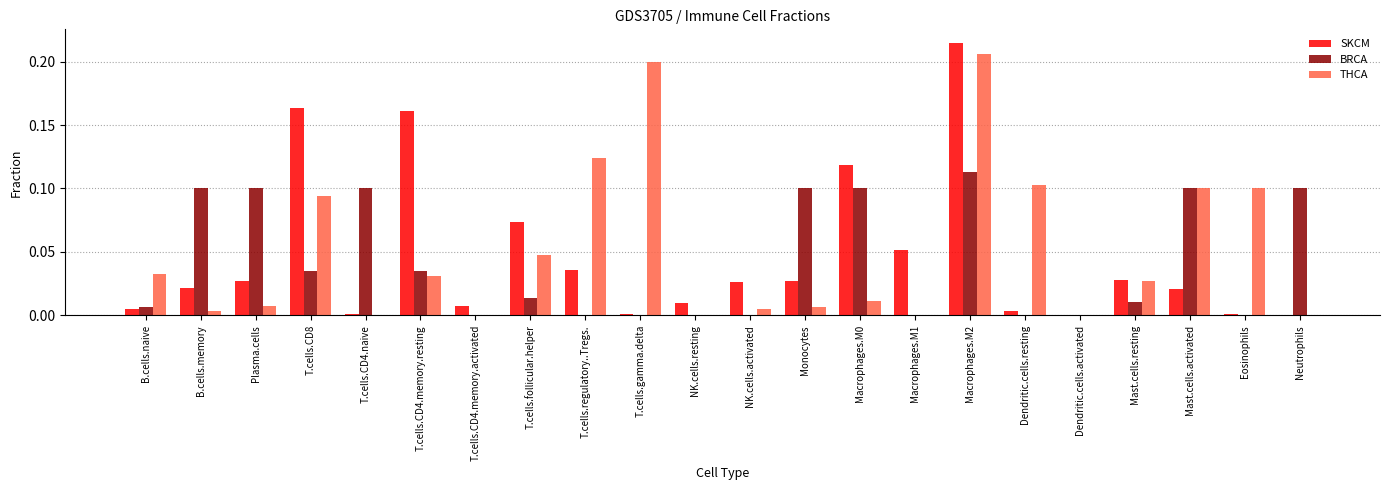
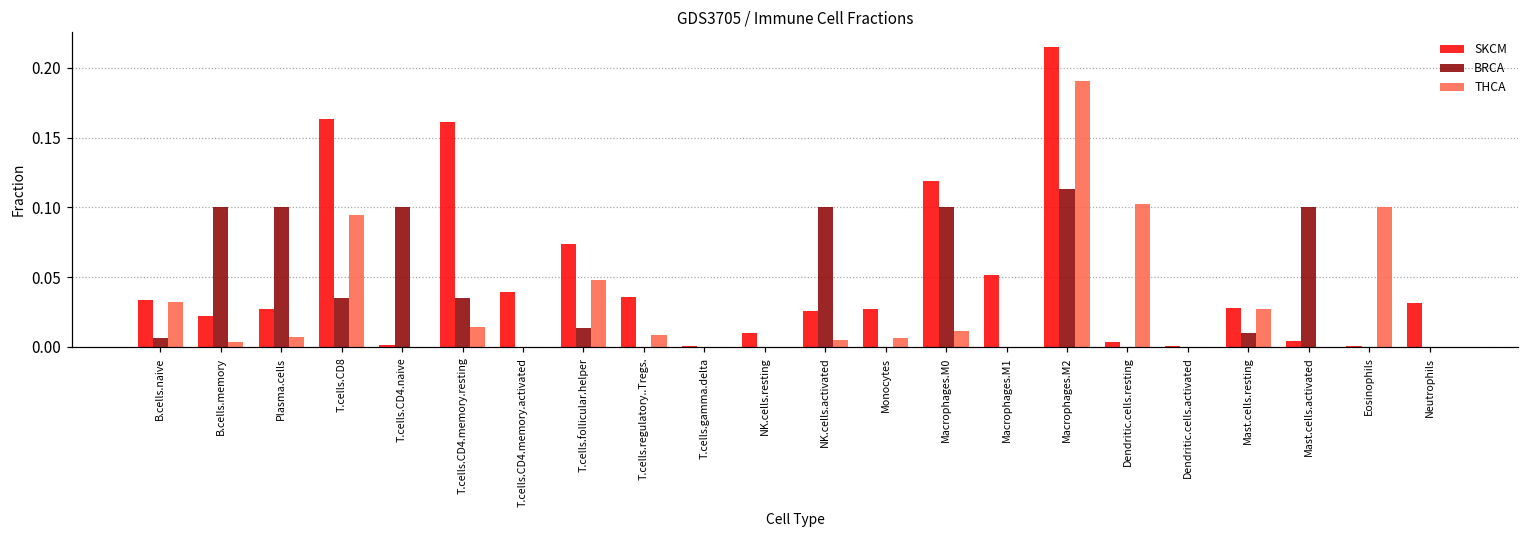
  {
    "SKCM": {
-     "B.cells.naive": 0.005,
+     "B.cells.naive": 0.034,
      "B.cells.memory": 0.022,
      "Plasma.cells": 0.027,
      "T.cells.CD8": 0.164,
      "T.cells.CD4.memory.resting": 0.161,
-     "T.cells.CD4.memory.activated": 0.007,
+     "T.cells.CD4.memory.activated": 0.040,
      "T.cells.follicular.helper": 0.074,
      "T.cells.regulatory..Tregs.": 0.036,
      "NK.cells.resting": 0.010,
      "NK.cells.activated": 0.026,
      "Monocytes": 0.027,
      "Macrophages.M0": 0.119,
      "Macrophages.M1": 0.052,
      "Macrophages.M2": 0.215,
      "Dendritic.cells.resting": 0.004,
      "Mast.cells.resting": 0.028,
-     "Mast.cells.activated": 0.021,
-     "Neutrophils": 0.001
+     "Mast.cells.activated": 0.004,
+     "Neutrophils": 0.031
    },
    "BRCA": {
      "B.cells.naive": 0.006,
      "B.cells.memory": 0.1,
      "Plasma.cells": 0.1,
      "T.cells.CD8": 0.035,
      "T.cells.CD4.naive": 0.1,
      "T.cells.CD4.memory.resting": 0.035,
      "T.cells.CD4.memory.activated": 0.0,
      "T.cells.follicular.helper": 0.014,
      "T.cells.regulatory..Tregs.": 0.0,
      "T.cells.gamma.delta": 0.0,
      "NK.cells.resting": 0.0,
-     "NK.cells.activated": 0.0,
-     "Monocytes": 0.1,
+     "NK.cells.activated": 0.1,
+     "Monocytes": 0.0,
      "Macrophages.M0": 0.1,
      "Macrophages.M1": 0.0,
      "Macrophages.M2": 0.113,
      "Dendritic.cells.resting": 0.0,
      "Dendritic.cells.activated": 0.0,
      "Mast.cells.resting": 0.010,
      "Mast.cells.activated": 0.1,
      "Eosinophils": 0.0,
-     "Neutrophils": 0.1
+     "Neutrophils": 0.0
    },
    "THCA": {
      "B.cells.naive": 0.032,
      "B.cells.memory": 0.003,
      "Plasma.cells": 0.007,
      "T.cells.CD8": 0.094,
      "T.cells.CD4.naive": 0.000,
-     "T.cells.CD4.memory.resting": 0.031,
+     "T.cells.CD4.memory.resting": 0.015,
      "T.cells.CD4.memory.activated": 0.000,
      "T.cells.follicular.helper": 0.048,
-     "T.cells.regulatory..Tregs.": 0.124,
-     "T.cells.gamma.delta": 0.2,
+     "T.cells.regulatory..Tregs.": 0.008,
+     "T.cells.gamma.delta": 0.0,
      "NK.cells.resting": 0.000,
      "NK.cells.activated": 0.005,
      "Monocytes": 0.006,
      "Macrophages.M0": 0.012,
      "Macrophages.M1": 0.000,
-     "Macrophages.M2": 0.206,
+     "Macrophages.M2": 0.191,
      "Dendritic.cells.resting": 0.103,
      "Dendritic.cells.activated": 0.000,
      "Mast.cells.resting": 0.027,
-     "Mast.cells.activated": 0.1,
+     "Mast.cells.activated": 0.0,
      "Eosinophils": 0.100,
      "Neutrophils": 0.000
    }
  }
